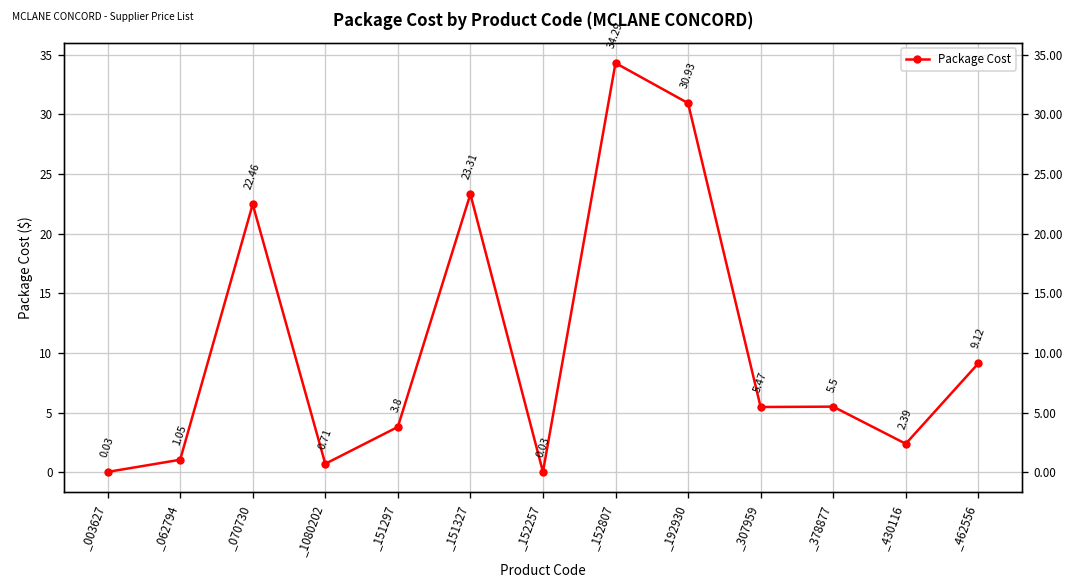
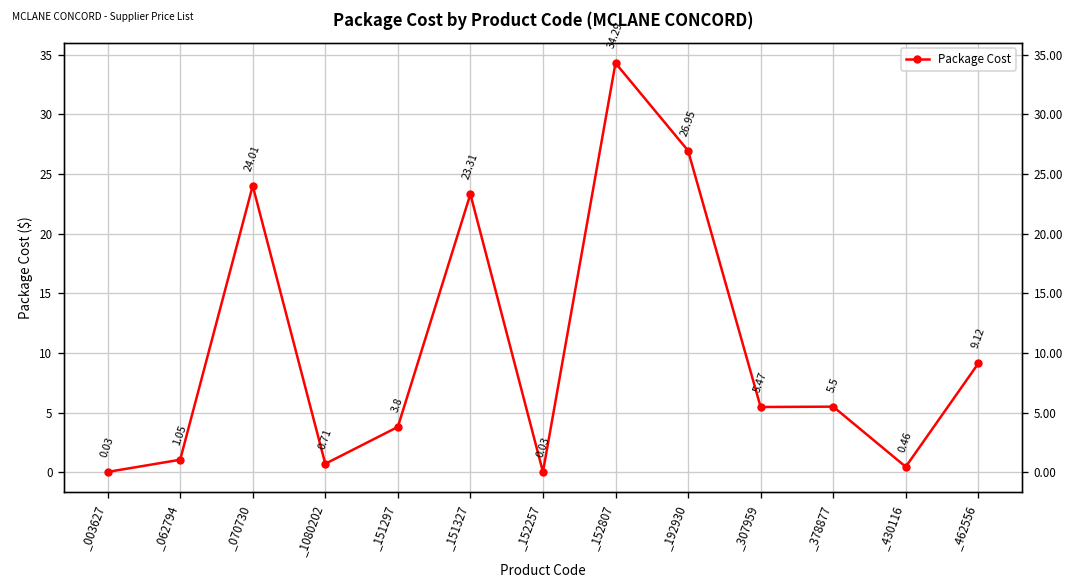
  {
    "_003627": 0.03,
    "_062794": 1.05,
-   "_070730": 22.46,
+   "_070730": 24.01,
    "_1080202": 0.71,
    "_151297": 3.8,
    "_151327": 23.31,
    "_152257": 0.03,
    "_152807": 34.29,
-   "_192930": 30.93,
+   "_192930": 26.95,
    "_307959": 5.47,
    "_378877": 5.5,
-   "_430116": 2.39,
+   "_430116": 0.46,
    "_462556": 9.12
  }
